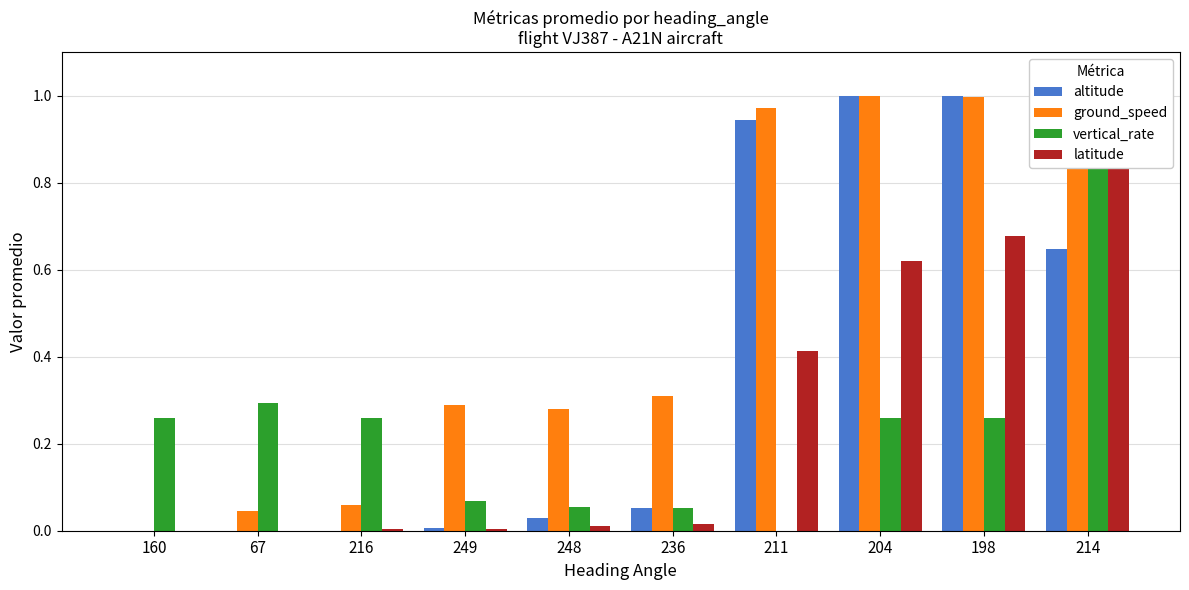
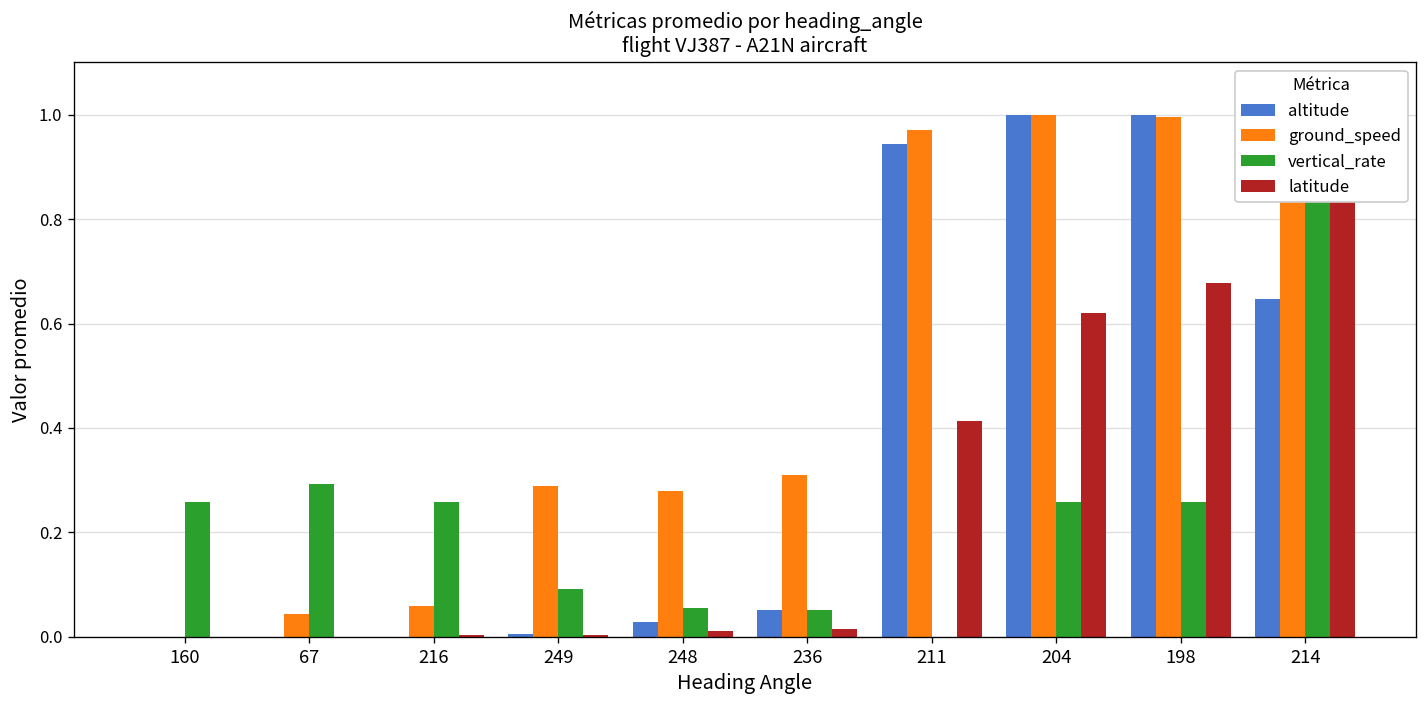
  {
    "altitude": {
      "160": 0.00,
      "67": 0.00,
      "216": 0.00,
      "249": 0.01,
      "248": 0.03,
      "236": 0.05,
      "211": 0.94,
      "204": 1.00,
      "198": 1.00,
      "214": 0.65
    },
    "ground_speed": {
      "160": 0.00,
      "67": 0.04,
      "216": 0.06,
      "249": 0.29,
      "248": 0.28,
      "236": 0.31,
      "211": 0.97,
      "204": 1.00,
      "198": 1.00
    },
    "vertical_rate": {
      "160": 0.26,
      "67": 0.29,
      "216": 0.26,
-     "249": 0.07,
+     "249": 0.09,
      "248": 0.05,
      "236": 0.05,
      "211": 0.00,
      "204": 0.26,
      "198": 0.26
    },
    "latitude": {
      "160": 0.00,
      "67": 0.00,
      "248": 0.01,
      "236": 0.02,
      "211": 0.41,
      "204": 0.62,
      "198": 0.68
    }
  }
